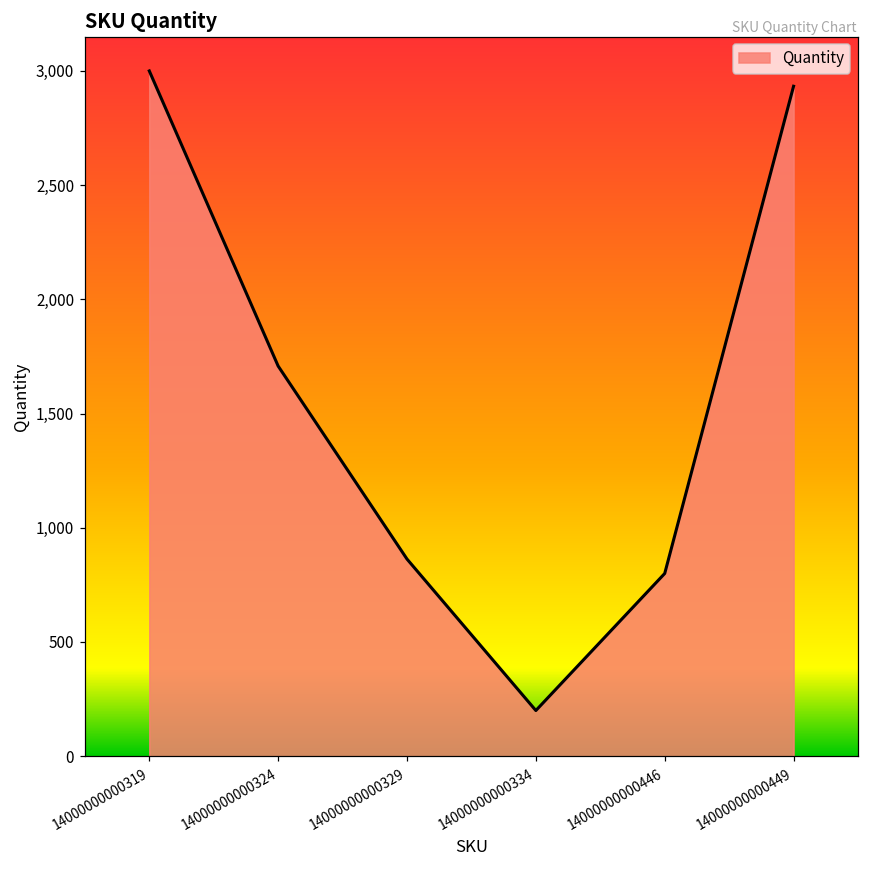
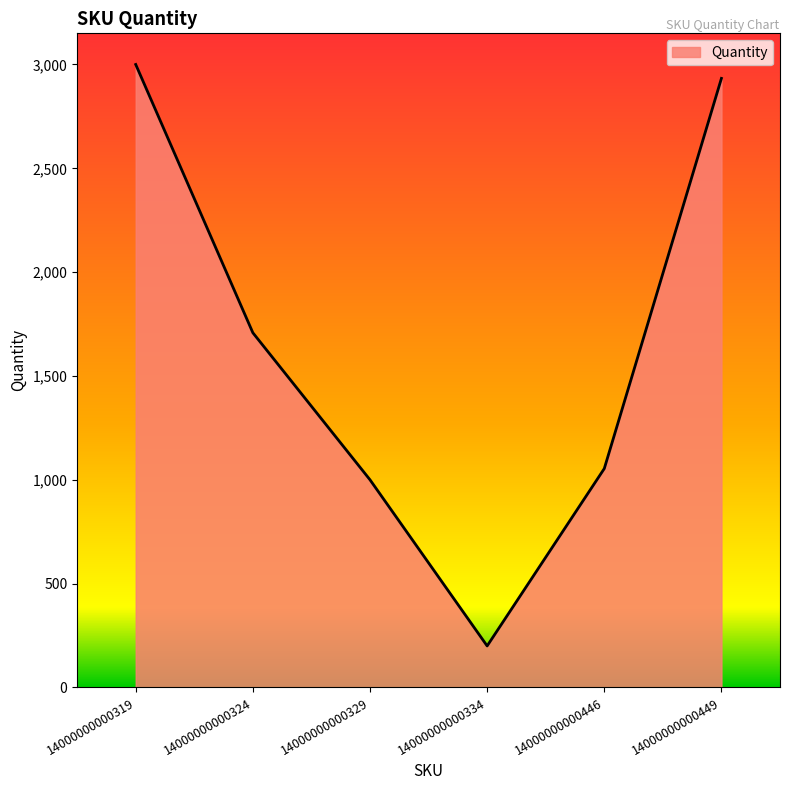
  {
    "14000000000319": "3,000",
    "14000000000324": "1,710",
-   "14000000000329": "860",
+   "14000000000329": "1,000",
    "14000000000334": "200",
-   "14000000000446": "800",
+   "14000000000446": "1,050",
    "14000000000449": "2,930"
  }
